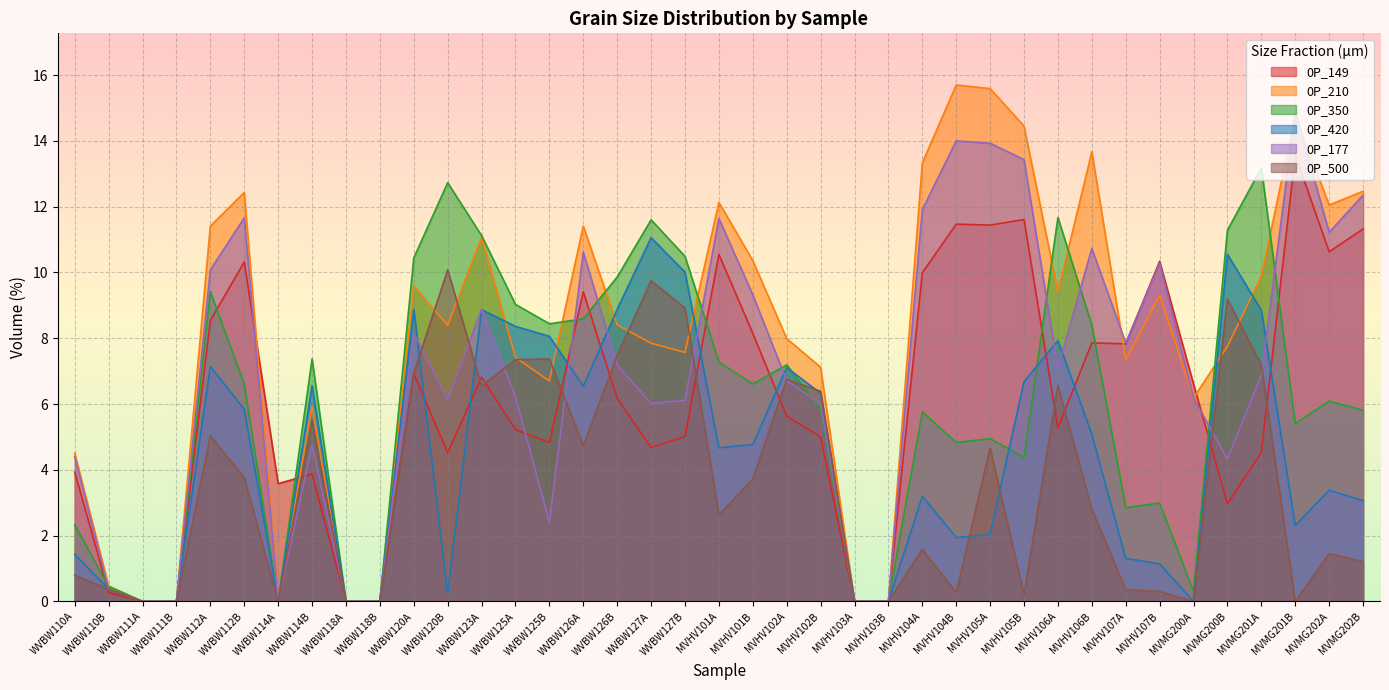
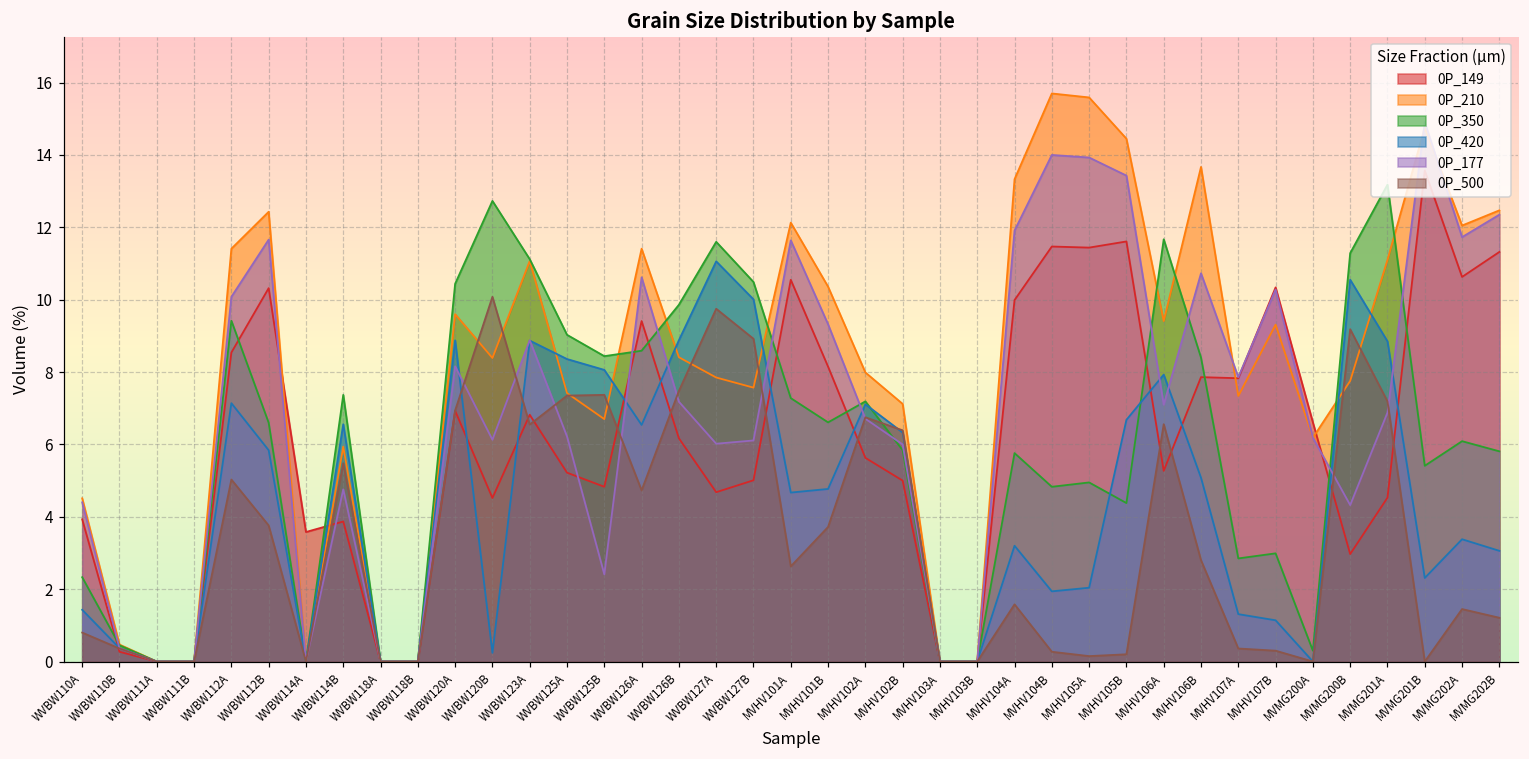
  {
    "0P_149": {
      "WVBW110A": 3.9,
      "WVBW110B": 0.3,
      "WVBW112A": 8.5,
      "WVBW112B": 10.3,
      "WVBW114A": 3.6,
      "WVBW114B": 3.9,
      "WVBW120B": 4.5,
      "WVBW123A": 6.8,
      "WVBW125A": 5.2,
      "WVBW125B": 4.8,
      "WVBW126A": 9.4,
      "WVBW126B": 6.2,
      "WVBW127A": 4.7,
      "WVBW127B": 5.0,
      "MVHV101A": 10.6,
      "MVHV101B": 8.2,
      "MVHV102A": 5.6,
      "MVHV102B": 5.0,
      "MVHV104A": 10.0,
      "MVHV104B": 11.5,
      "MVHV105A": 11.4,
      "MVHV105B": 11.6,
      "MVHV106A": 5.3,
      "MVHV106B": 7.9,
      "MVMG200A": 6.6,
      "MVMG200B": 3.0,
      "MVMG201A": 4.5,
      "MVMG202A": 10.6,
      "MVMG202B": 11.3
    },
    "0P_210": {
      "WVBW110A": 4.5,
      "WVBW112A": 11.4,
      "WVBW112B": 12.4,
      "WVBW114B": 5.9,
      "WVBW120A": 9.6,
      "WVBW120B": 8.4,
      "WVBW125B": 6.7,
      "WVBW126A": 11.4,
      "WVBW126B": 8.4,
      "WVBW127A": 7.9,
      "WVBW127B": 7.6,
      "MVHV101A": 12.1,
      "MVHV101B": 10.4,
      "MVHV102A": 8.0,
      "MVHV102B": 7.1,
      "MVHV104A": 13.3,
      "MVHV104B": 15.7,
      "MVHV105A": 15.6,
      "MVHV105B": 14.5,
      "MVHV106A": 9.4,
      "MVHV106B": 13.7,
      "MVHV107A": 7.3,
      "MVHV107B": 9.3,
      "MVMG200B": 7.8,
-     "MVMG201A": 9.9,
+     "MVMG201A": 11.1,
      "MVMG202A": 12.1,
      "MVMG202B": 12.5
    },
    "0P_350": {
      "WVBW110A": 2.3,
      "WVBW112A": 9.4,
      "WVBW112B": 6.6,
      "WVBW114B": 7.4,
      "WVBW120A": 10.4,
      "WVBW120B": 12.7,
      "WVBW125A": 9.0,
      "WVBW125B": 8.4,
      "WVBW126A": 8.6,
      "WVBW126B": 9.9,
      "WVBW127A": 11.6,
      "WVBW127B": 10.5,
      "MVHV101A": 7.3,
      "MVHV101B": 6.6,
      "MVHV102A": 7.2,
      "MVHV102B": 5.8,
      "MVHV104A": 5.8,
      "MVHV104B": 4.8,
      "MVHV105A": 5.0,
      "MVHV105B": 4.4,
      "MVHV106A": 11.7,
      "MVHV106B": 8.4,
      "MVHV107A": 2.9,
      "MVHV107B": 3.0,
      "MVMG200A": 0.3,
      "MVMG200B": 11.3,
      "MVMG201B": 5.4,
      "MVMG202A": 6.1,
      "MVMG202B": 5.8
    },
    "0P_420": {
      "WVBW110A": 1.4,
      "WVBW112A": 7.1,
      "WVBW112B": 5.8,
      "WVBW114B": 6.6,
      "WVBW120A": 8.9,
      "WVBW120B": 0.2,
      "WVBW125A": 8.4,
      "WVBW125B": 8.1,
      "WVBW126A": 6.5,
      "WVBW126B": 8.9,
      "WVBW127A": 11.1,
      "WVBW127B": 10.0,
      "MVHV101A": 4.7,
      "MVHV101B": 4.8,
      "MVHV102A": 7.1,
      "MVHV104A": 3.2,
      "MVHV104B": 1.9,
      "MVHV105A": 2.0,
      "MVHV105B": 6.7,
      "MVHV106A": 7.9,
      "MVHV106B": 5.1,
      "MVHV107A": 1.3,
      "MVHV107B": 1.1,
      "MVMG200B": 10.6,
      "MVMG201A": 8.9,
      "MVMG201B": 2.3,
      "MVMG202A": 3.4,
      "MVMG202B": 3.1
    },
    "0P_177": {
      "WVBW110A": 4.4,
      "WVBW112A": 10.1,
      "WVBW112B": 11.7,
      "WVBW114B": 4.8,
      "WVBW120A": 8.2,
      "WVBW120B": 6.1,
      "WVBW125A": 6.2,
      "WVBW125B": 2.4,
      "WVBW126A": 10.6,
      "WVBW126B": 7.2,
      "WVBW127A": 6.0,
      "WVBW127B": 6.1,
      "MVHV101A": 11.6,
      "MVHV101B": 9.3,
      "MVHV102B": 6.0,
      "MVHV104A": 11.9,
      "MVHV104B": 14.0,
      "MVHV105A": 13.9,
      "MVHV105B": 13.4,
      "MVHV106A": 7.1,
      "MVHV106B": 10.7,
      "MVMG200B": 4.3,
      "MVMG201A": 6.9,
-     "MVMG202A": 11.2,
+     "MVMG202A": 11.7,
      "MVMG202B": 12.4
    },
    "0P_500": {
      "WVBW110A": 0.8,
      "WVBW112A": 5.0,
      "WVBW112B": 3.8,
      "WVBW114B": 5.5,
      "WVBW120B": 10.1,
      "WVBW123A": 6.6,
      "WVBW125B": 7.4,
      "WVBW126A": 4.7,
      "WVBW126B": 7.5,
      "WVBW127A": 9.8,
      "WVBW127B": 8.9,
      "MVHV101A": 2.6,
      "MVHV101B": 3.7,
      "MVHV104A": 1.6,
      "MVHV104B": 0.3,
-     "MVHV105A": 4.7,
+     "MVHV105A": 0.2,
      "MVHV105B": 0.2,
      "MVHV106A": 6.6,
      "MVHV106B": 2.8,
      "MVHV107A": 0.4,
      "MVHV107B": 0.3,
      "MVMG200B": 9.2,
      "MVMG201A": 7.2,
      "MVMG201B": 0.0,
      "MVMG202A": 1.5,
      "MVMG202B": 1.2
    }
  }
